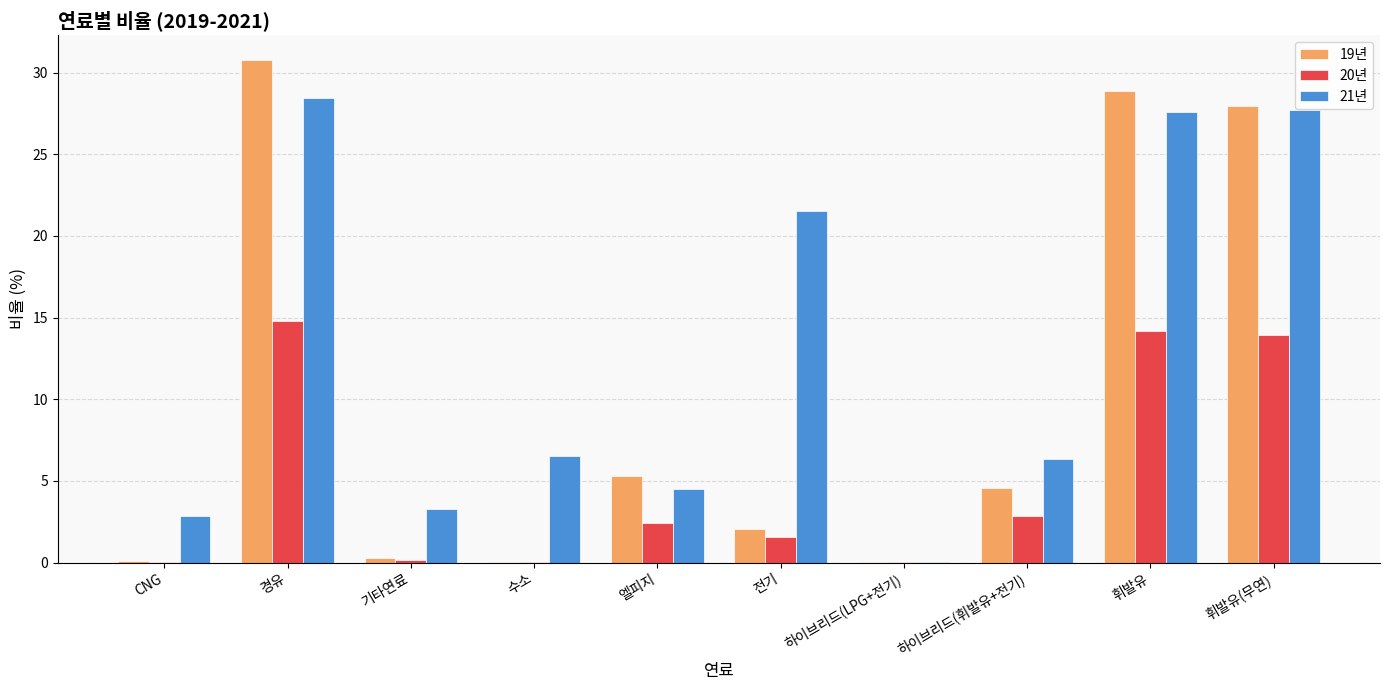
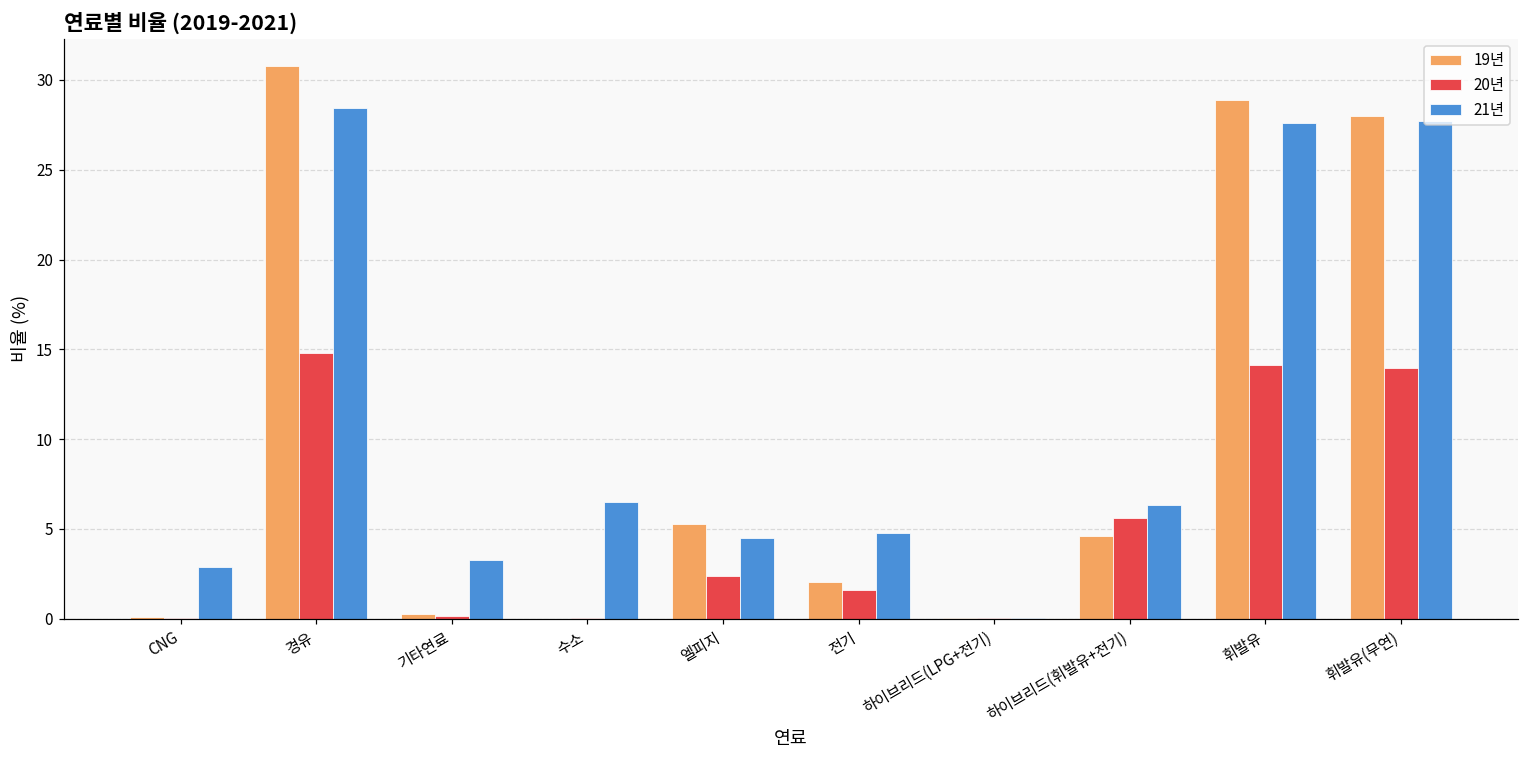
  {
    "19년": {
      "경유": 30.8,
      "기타연료": 0.3,
      "엘피지": 5.3,
      "전기": 2.1,
      "하이브리드(휘발유+전기)": 4.6,
      "휘발유": 28.9,
      "휘발유(무연)": 28.0
    },
    "20년": {
      "경유": 14.8,
      "엘피지": 2.4,
      "전기": 1.6,
-     "하이브리드(휘발유+전기)": 2.9,
+     "하이브리드(휘발유+전기)": 5.6,
      "휘발유": 14.2,
      "휘발유(무연)": 14.0
    },
    "21년": {
      "CNG": 2.9,
      "경유": 28.4,
      "기타연료": 3.3,
      "수소": 6.5,
      "엘피지": 4.5,
-     "전기": 21.6,
+     "전기": 4.8,
      "하이브리드(휘발유+전기)": 6.3,
      "휘발유": 27.6,
      "휘발유(무연)": 27.7
    }
  }
